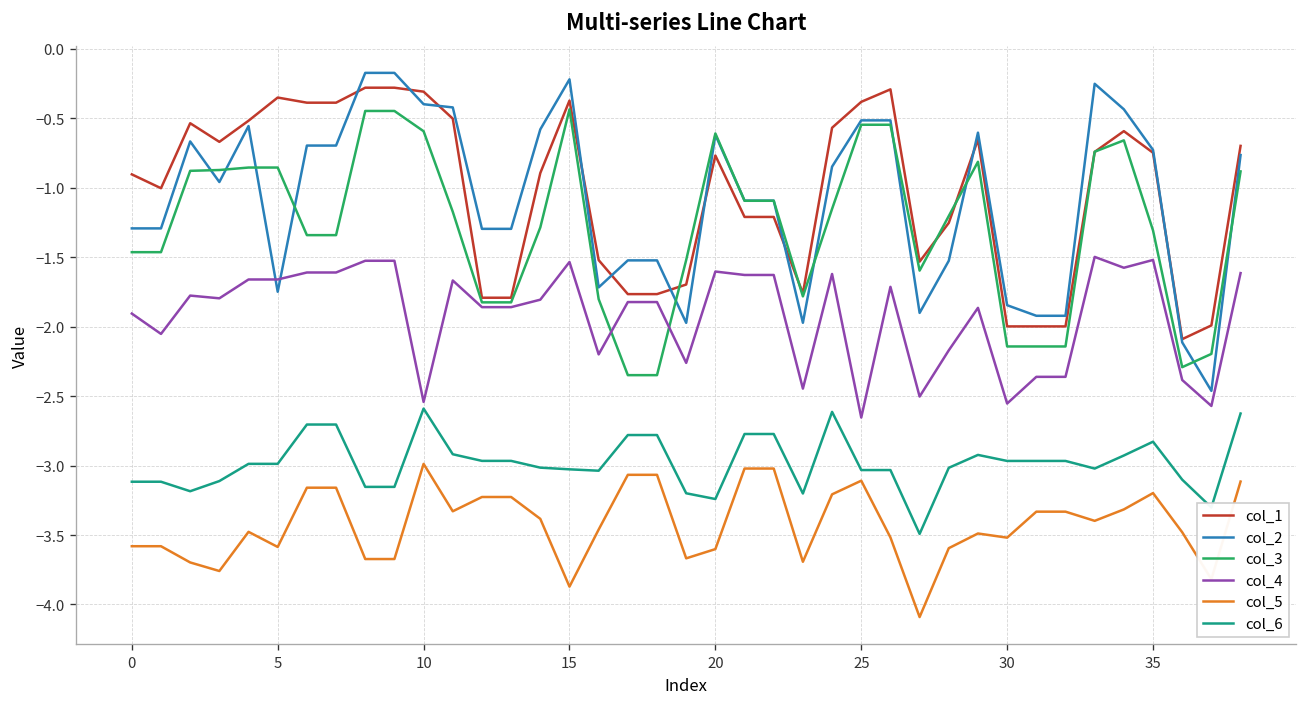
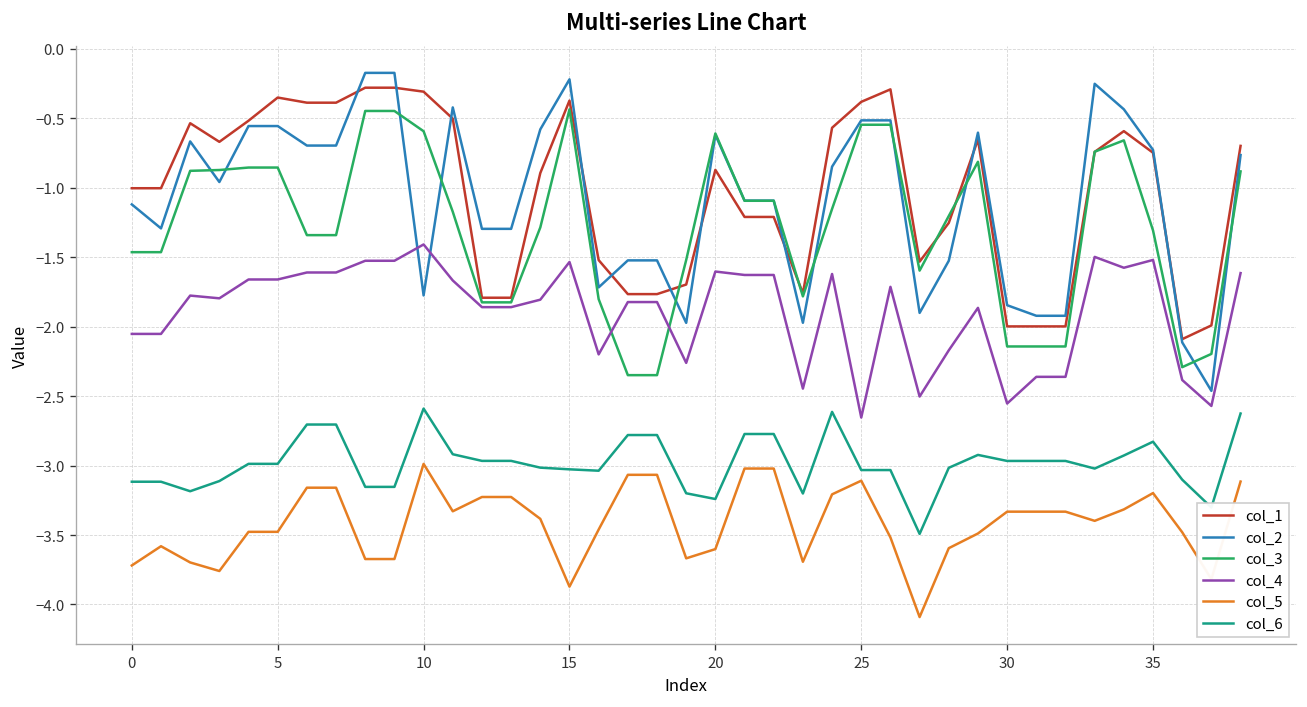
  {
    "col_1": {
-     "0": -0.90,
+     "0": -1.00,
      "5": -0.35,
      "10": -0.31,
      "15": -0.37,
-     "20": -0.77,
+     "20": -0.87,
      "25": -0.38,
      "30": -2.00
    },
    "col_2": {
-     "0": -1.29,
-     "5": -1.75,
-     "10": -0.40,
+     "0": -1.12,
+     "5": -0.56,
+     "10": -1.78,
      "15": -0.22,
      "25": -0.52,
      "30": -1.85
    },
    "col_4": {
-     "0": -1.91,
+     "0": -2.05,
      "5": -1.66,
-     "10": -2.54,
+     "10": -1.41,
      "15": -1.54,
      "20": -1.60,
      "25": -2.65,
      "30": -2.55,
      "35": -1.52
    },
    "col_5": {
-     "0": -3.58,
-     "5": -3.59,
+     "0": -3.72,
+     "5": -3.48,
      "10": -2.99,
      "15": -3.87,
      "20": -3.60,
      "25": -3.11,
-     "30": -3.52,
+     "30": -3.33,
      "35": -3.20
    }
  }
